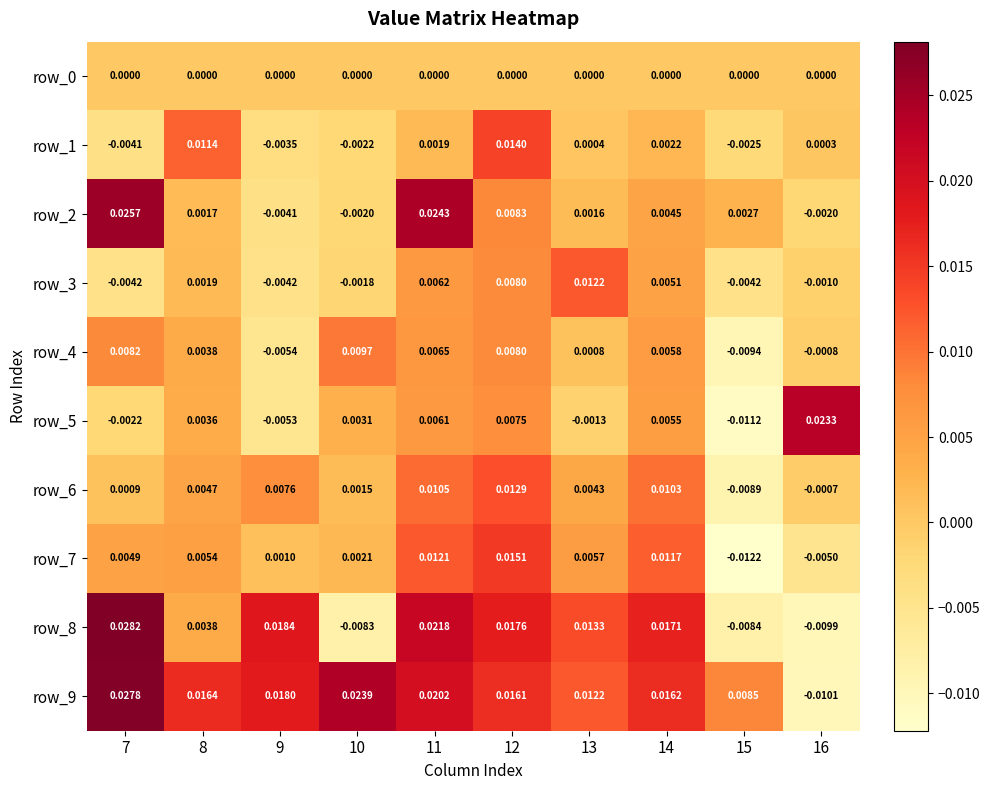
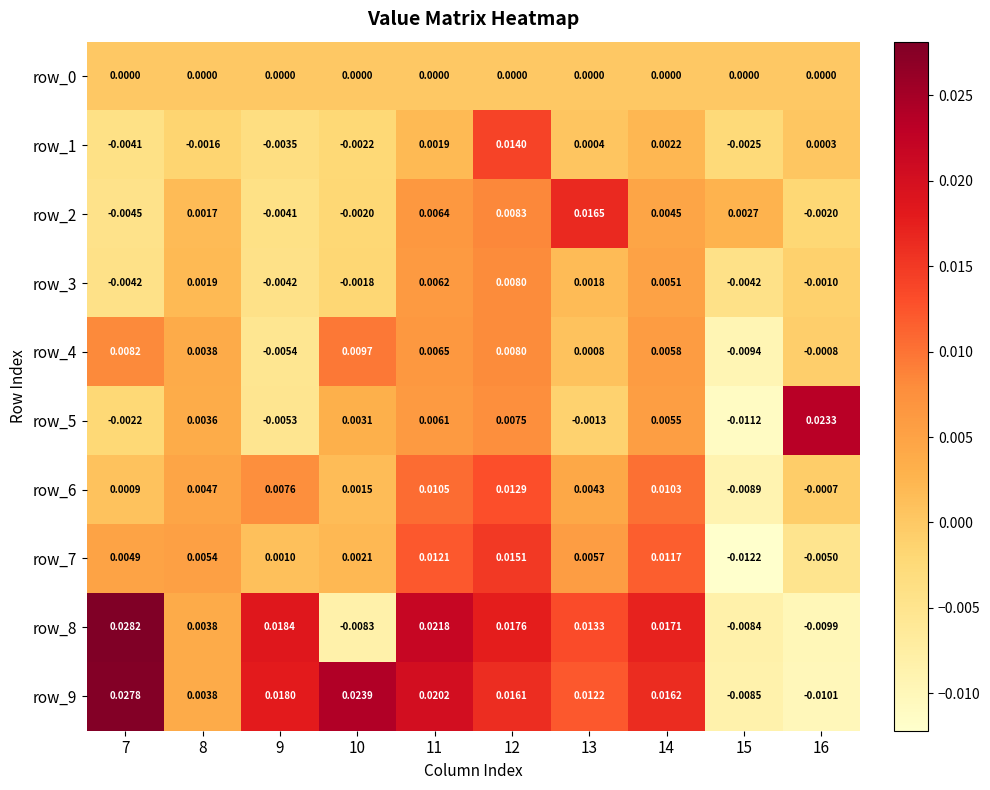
  {
    "row_0": {
      "7": 0.0000,
      "8": 0.0000,
      "9": 0.0000,
      "10": 0.0000,
      "11": 0.0000,
      "12": 0.0000,
      "13": 0.0000,
      "14": 0.0000,
      "15": 0.0000,
      "16": 0.0000
    },
    "row_1": {
      "7": -0.0041,
-     "8": 0.0114,
+     "8": -0.0016,
      "9": -0.0035,
      "10": -0.0022,
      "11": 0.0019,
      "12": 0.0140,
      "13": 0.0004,
      "14": 0.0022,
      "15": -0.0025,
      "16": 0.0003
    },
    "row_2": {
-     "7": 0.0257,
+     "7": -0.0045,
      "8": 0.0017,
      "9": -0.0041,
      "10": -0.0020,
-     "11": 0.0243,
+     "11": 0.0064,
      "12": 0.0083,
-     "13": 0.0016,
+     "13": 0.0165,
      "14": 0.0045,
      "15": 0.0027,
      "16": -0.0020
    },
    "row_3": {
      "7": -0.0042,
      "8": 0.0019,
      "9": -0.0042,
      "10": -0.0018,
      "11": 0.0062,
      "12": 0.0080,
-     "13": 0.0122,
+     "13": 0.0018,
      "14": 0.0051,
      "15": -0.0042,
      "16": -0.0010
    },
    "row_4": {
      "7": 0.0082,
      "8": 0.0038,
      "9": -0.0054,
      "10": 0.0097,
      "11": 0.0065,
      "12": 0.0080,
      "13": 0.0008,
      "14": 0.0058,
      "15": -0.0094,
      "16": -0.0008
    },
    "row_5": {
      "7": -0.0022,
      "8": 0.0036,
      "9": -0.0053,
      "10": 0.0031,
      "11": 0.0061,
      "12": 0.0075,
      "13": -0.0013,
      "14": 0.0055,
      "15": -0.0112,
      "16": 0.0233
    },
    "row_6": {
      "7": 0.0009,
      "8": 0.0047,
      "9": 0.0076,
      "10": 0.0015,
      "11": 0.0105,
      "12": 0.0129,
      "13": 0.0043,
      "14": 0.0103,
      "15": -0.0089,
      "16": -0.0007
    },
    "row_7": {
      "7": 0.0049,
      "8": 0.0054,
      "9": 0.0010,
      "10": 0.0021,
      "11": 0.0121,
      "12": 0.0151,
      "13": 0.0057,
      "14": 0.0117,
      "15": -0.0122,
      "16": -0.0050
    },
    "row_8": {
      "7": 0.0282,
      "8": 0.0038,
      "9": 0.0184,
      "10": -0.0083,
      "11": 0.0218,
      "12": 0.0176,
      "13": 0.0133,
      "14": 0.0171,
      "15": -0.0084,
      "16": -0.0099
    },
    "row_9": {
      "7": 0.0278,
-     "8": 0.0164,
+     "8": 0.0038,
      "9": 0.0180,
      "10": 0.0239,
      "11": 0.0202,
      "12": 0.0161,
      "13": 0.0122,
      "14": 0.0162,
-     "15": 0.0085,
+     "15": -0.0085,
      "16": -0.0101
    }
  }
